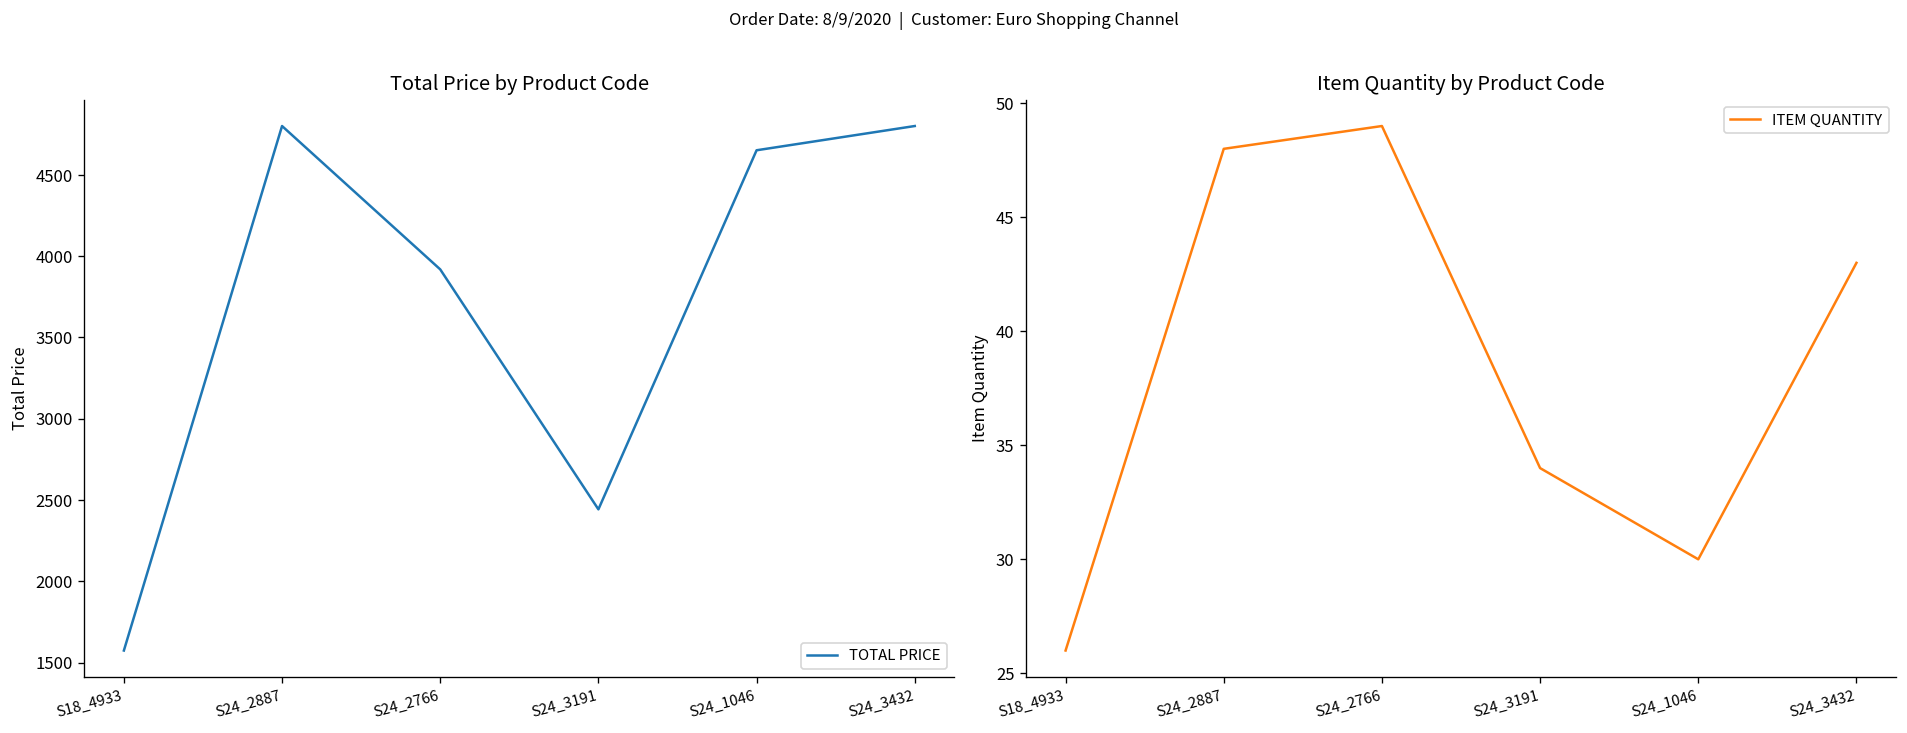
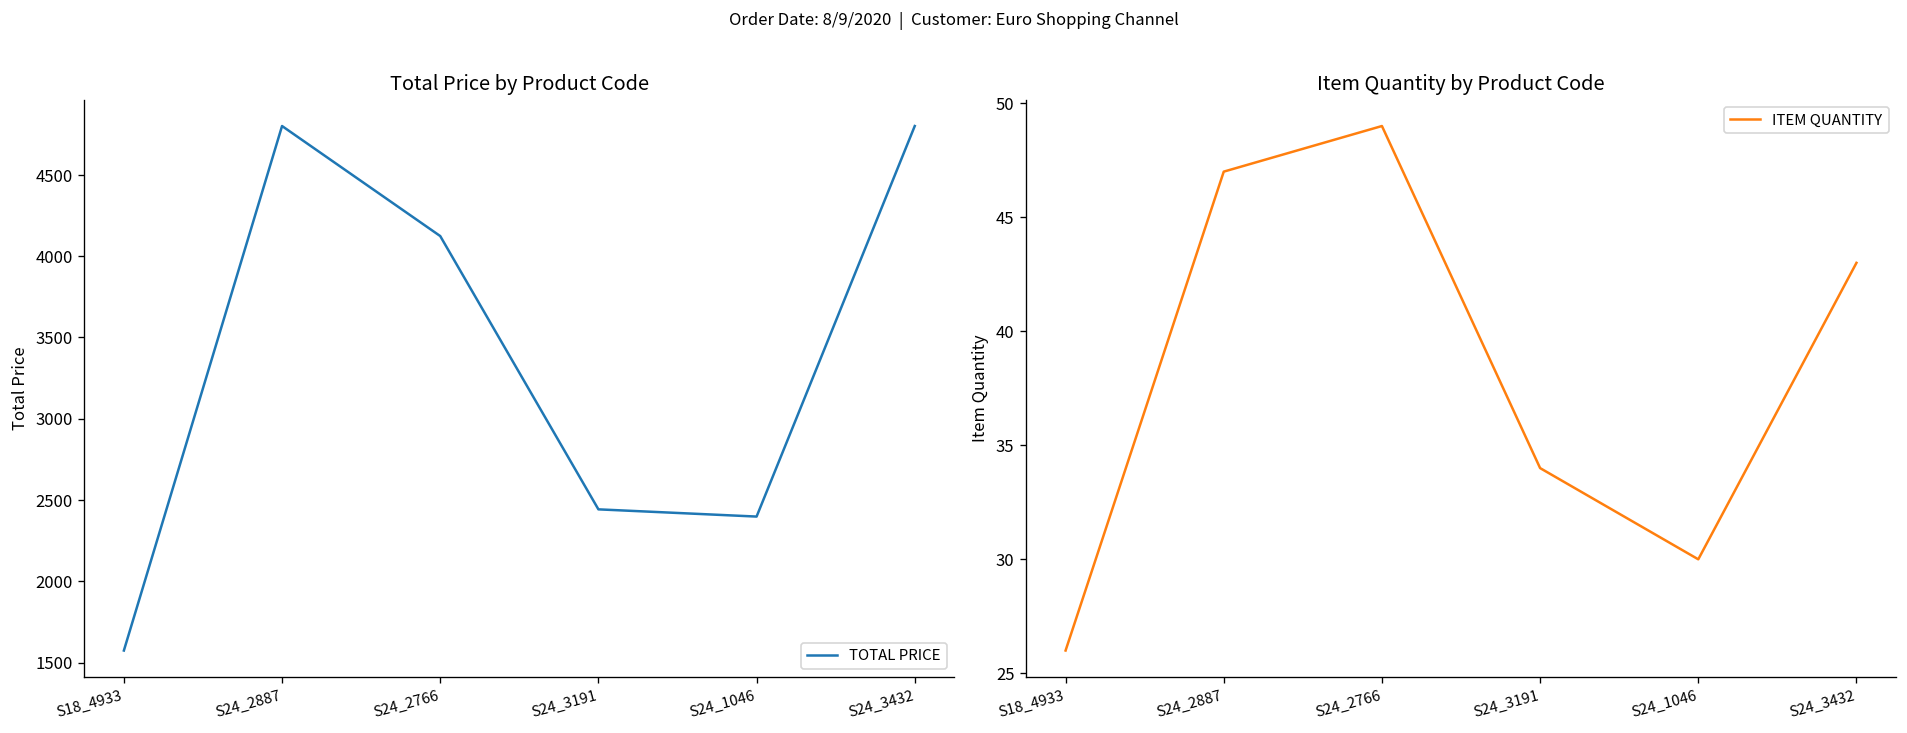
  {
    "Total Price by Product Code": {
      "S18_4933": 1580,
      "S24_2887": 4800,
-     "S24_2766": 3920,
+     "S24_2766": 4120,
      "S24_3191": 2440,
-     "S24_1046": 4650,
+     "S24_1046": 2400,
      "S24_3432": 4800
    },
    "Item Quantity by Product Code": {
      "S18_4933": 26,
-     "S24_2887": 48,
+     "S24_2887": 47,
      "S24_2766": 49,
      "S24_3191": 34,
      "S24_1046": 30,
      "S24_3432": 43
    }
  }
